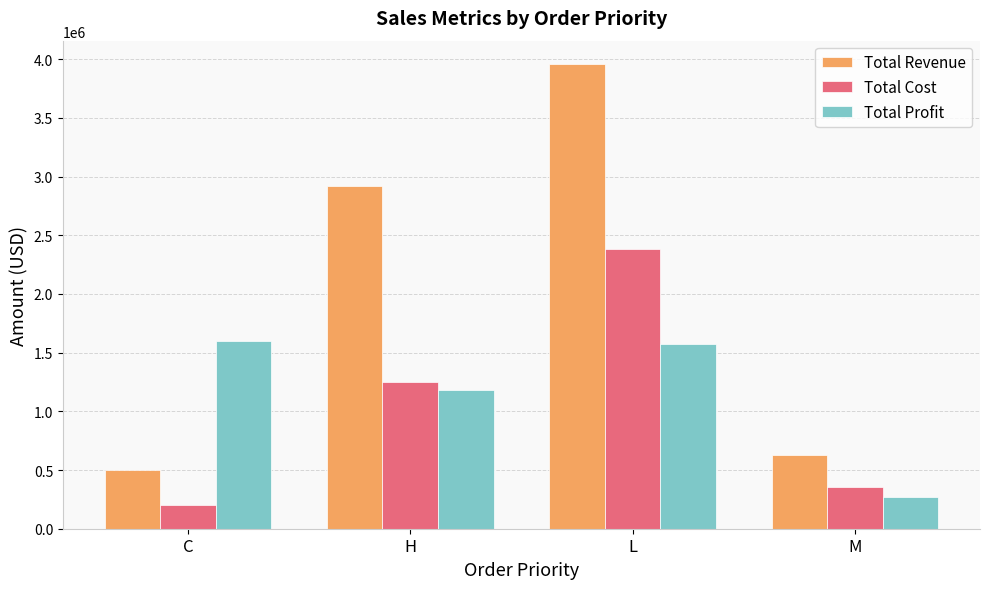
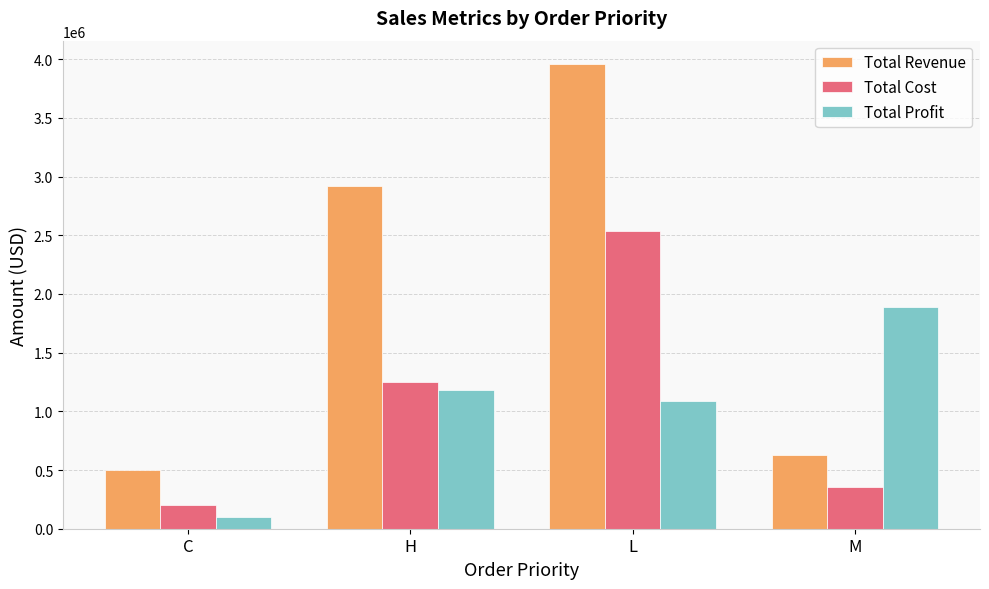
  {
    "Total Revenue": {
      "C": 500000,
      "H": 2920000,
      "L": 3960000,
      "M": 630000
    },
    "Total Cost": {
      "C": 200000,
      "H": 1250000,
-     "L": 2390000,
+     "L": 2540000,
      "M": 360000
    },
    "Total Profit": {
-     "C": 1600000,
+     "C": 100000,
      "H": 1180000,
-     "L": 1570000,
-     "M": 270000
+     "L": 1080000,
+     "M": 1890000
    }
  }
